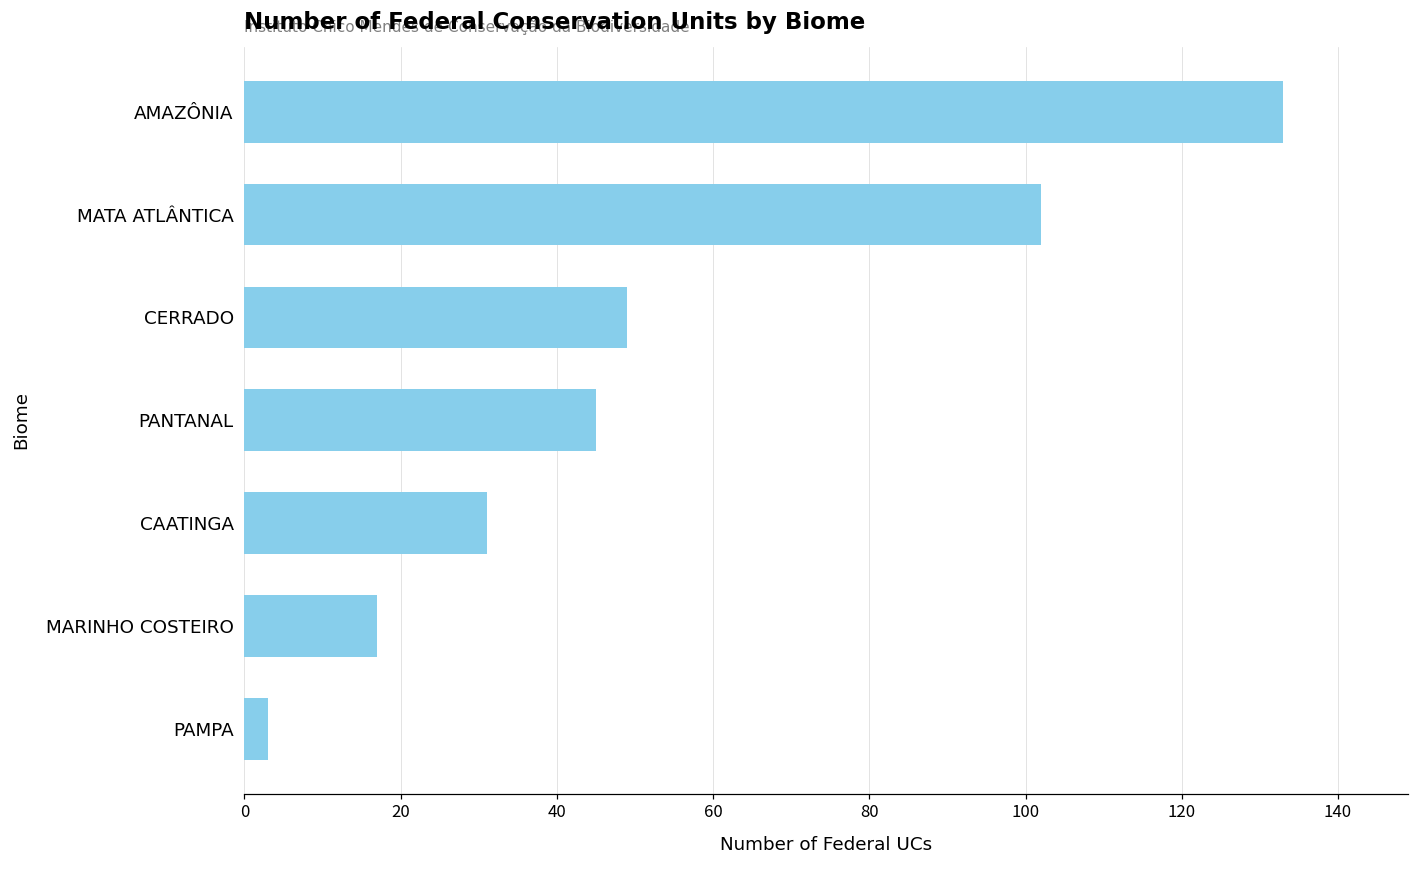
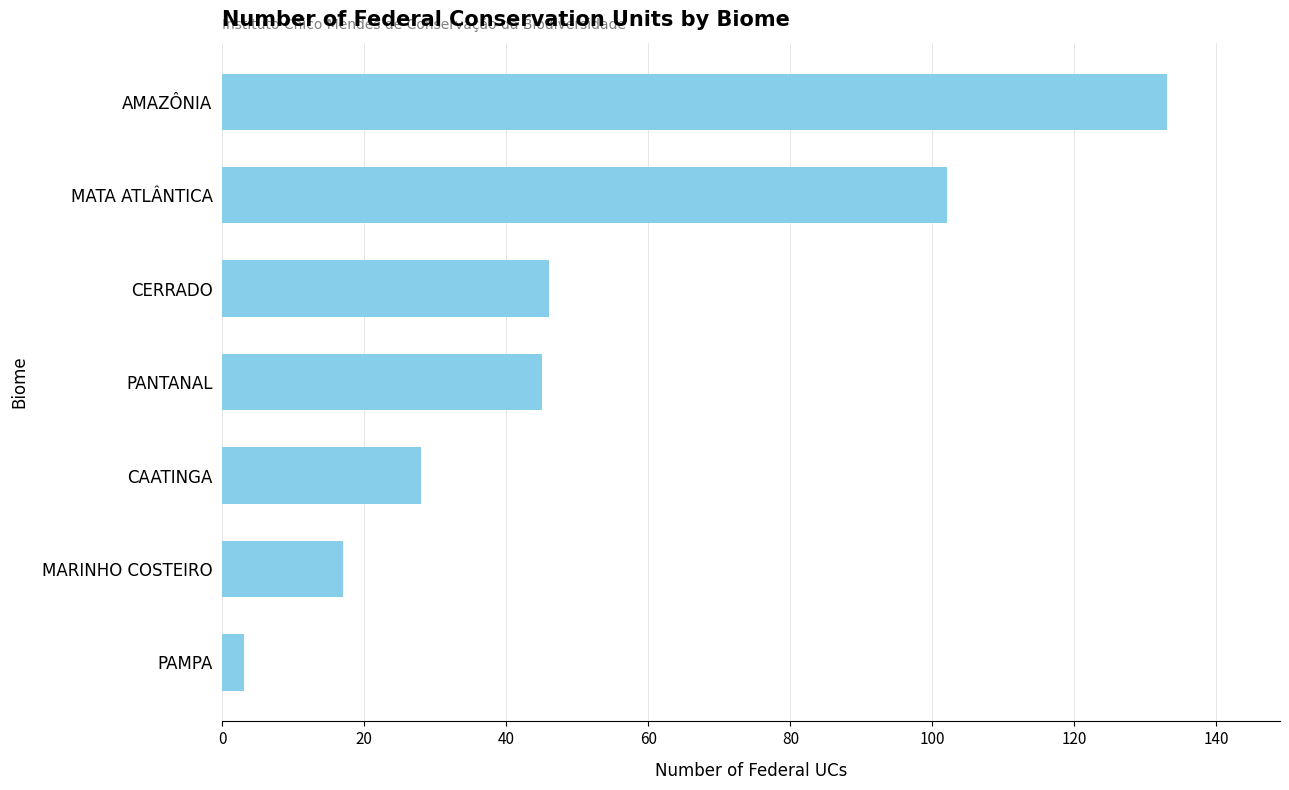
  {
    "AMAZÔNIA": 133,
    "MATA ATLÂNTICA": 102,
-   "CERRADO": 49,
+   "CERRADO": 46,
    "PANTANAL": 45,
-   "CAATINGA": 31,
+   "CAATINGA": 28,
    "MARINHO COSTEIRO": 17,
    "PAMPA": 3
  }
